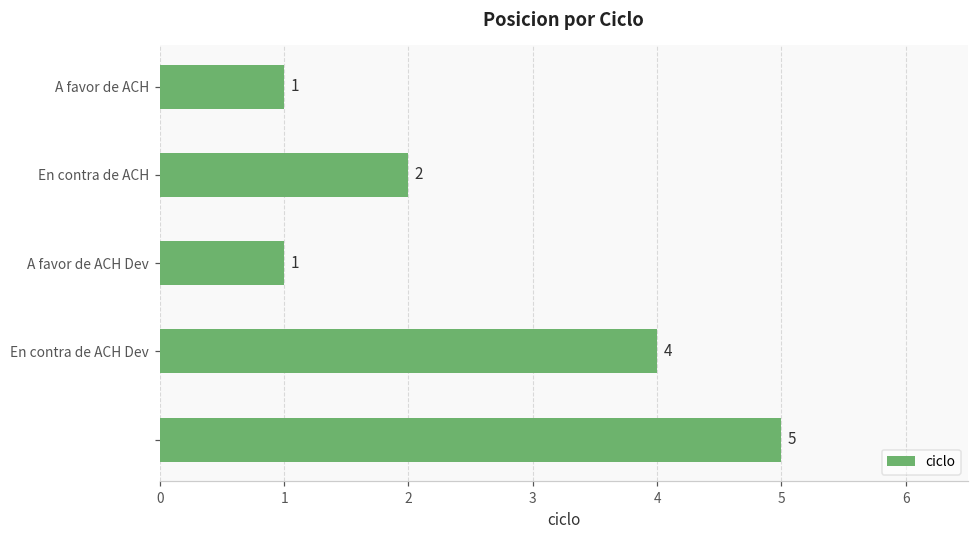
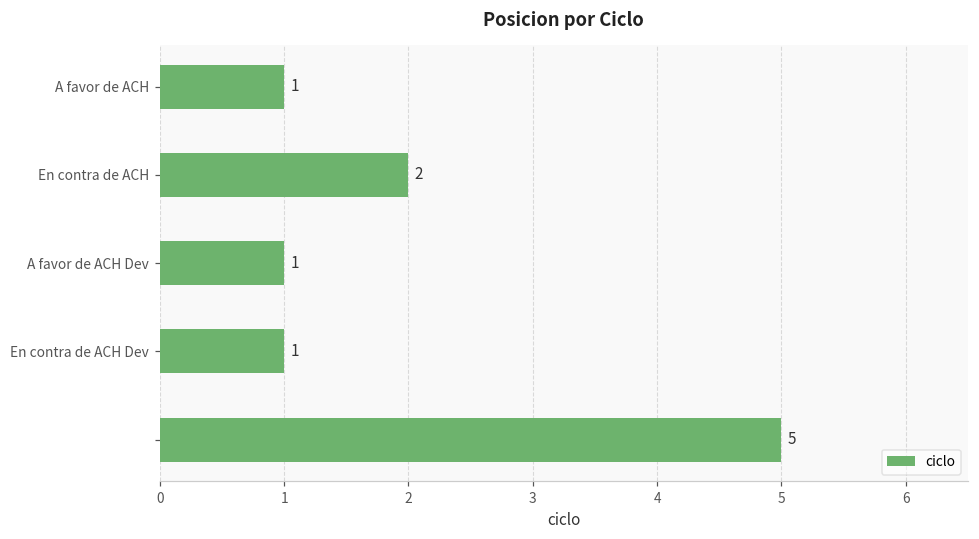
  {
    "A favor de ACH": 1,
    "En contra de ACH": 2,
    "A favor de ACH Dev": 1,
-   "En contra de ACH Dev": 4
+   "En contra de ACH Dev": 1
  }
